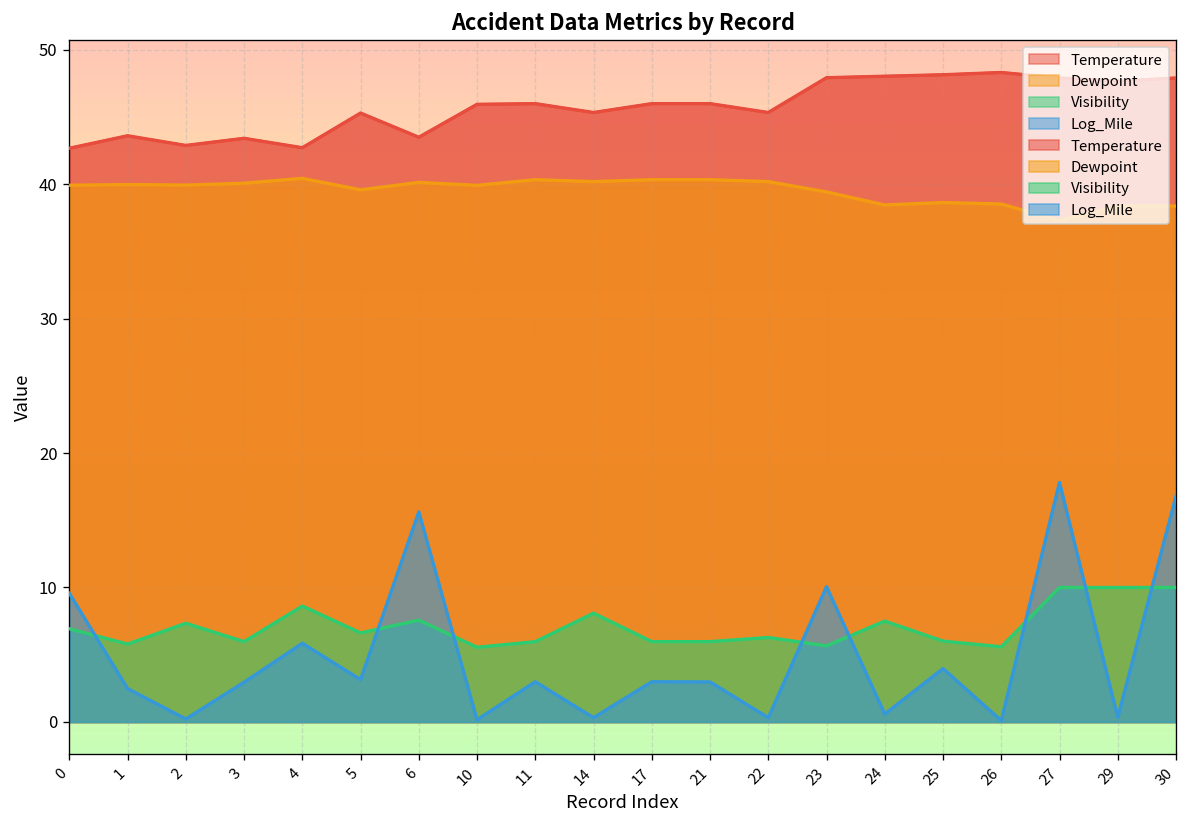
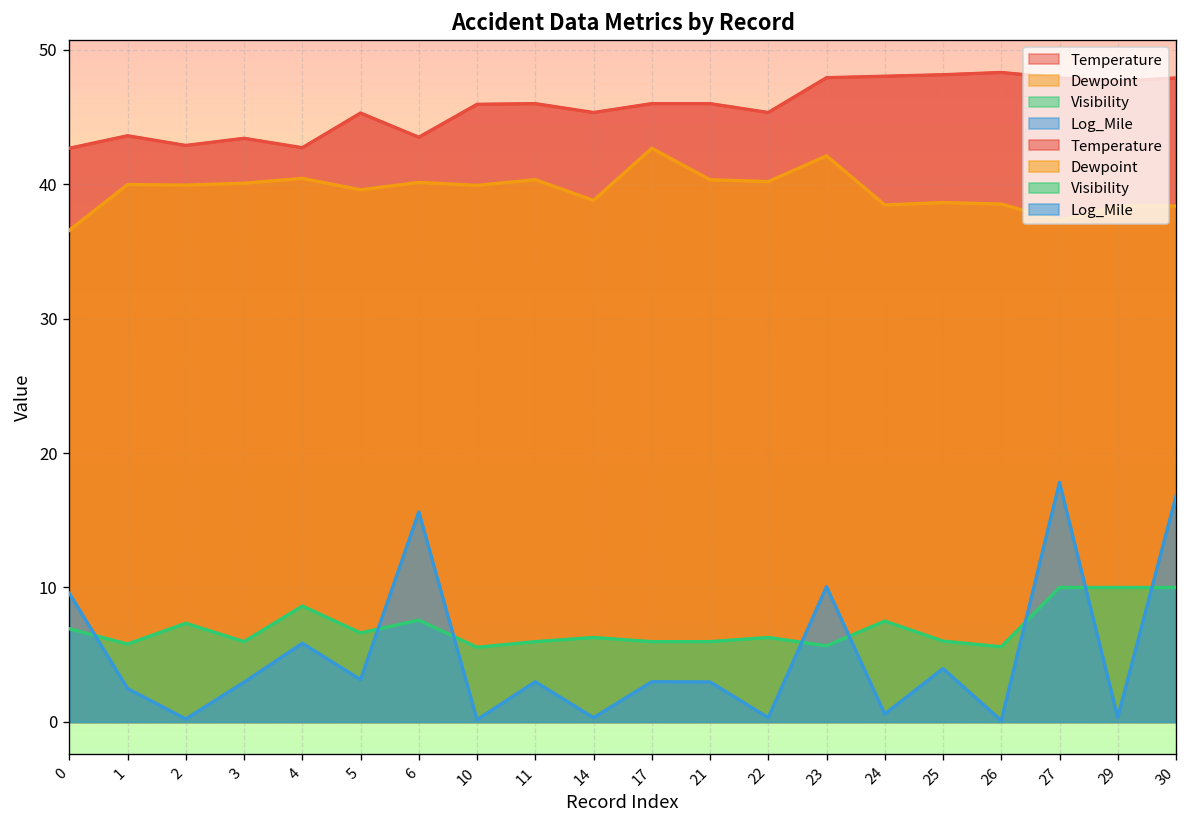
  {
    "Temperature": {
      "0": 42.7,
      "1": 43.6,
      "2": 42.9,
      "3": 43.4,
      "4": 42.7,
      "5": 45.3,
      "6": 43.5,
      "10": 46.0,
      "11": 46.0,
      "14": 45.3,
      "17": 46.0,
      "21": 46.0,
      "22": 45.3,
      "23": 47.9,
      "24": 48.0,
      "25": 48.2,
      "26": 48.3,
      "30": 47.9
    },
    "Dewpoint": {
-     "0": 39.9,
+     "0": 36.6,
      "1": 40.0,
      "2": 39.9,
      "3": 40.1,
      "4": 40.4,
      "5": 39.6,
      "6": 40.1,
      "10": 39.9,
      "11": 40.3,
-     "14": 40.2,
-     "17": 40.3,
+     "14": 38.8,
+     "17": 42.7,
      "21": 40.3,
      "22": 40.2,
-     "23": 39.4,
+     "23": 42.1,
      "24": 38.5,
      "25": 38.6,
      "26": 38.5,
      "30": 38.4
    },
    "Visibility": {
      "0": 6.9,
      "1": 5.8,
      "2": 7.3,
      "3": 6.0,
      "4": 8.6,
      "5": 6.6,
      "6": 7.6,
      "10": 5.6,
      "11": 6.0,
-     "14": 8.1,
+     "14": 6.3,
      "17": 6.0,
      "21": 6.0,
      "22": 6.3,
      "23": 5.7,
      "24": 7.5,
      "25": 6.0,
      "26": 5.6,
      "27": 10.0,
      "29": 10.0,
      "30": 10.0
    },
    "Log_Mile": {
      "0": 9.6,
      "1": 2.5,
      "2": 0.2,
      "3": 2.9,
      "4": 5.8,
      "5": 3.1,
      "6": 15.6,
      "10": 0.2,
      "11": 3.0,
      "14": 0.3,
      "17": 3.0,
      "21": 3.0,
      "22": 0.3,
      "23": 10.1,
      "24": 0.6,
      "25": 4.0,
      "26": 0.1,
      "27": 17.8,
      "29": 0.3,
      "30": 16.8
    }
  }
